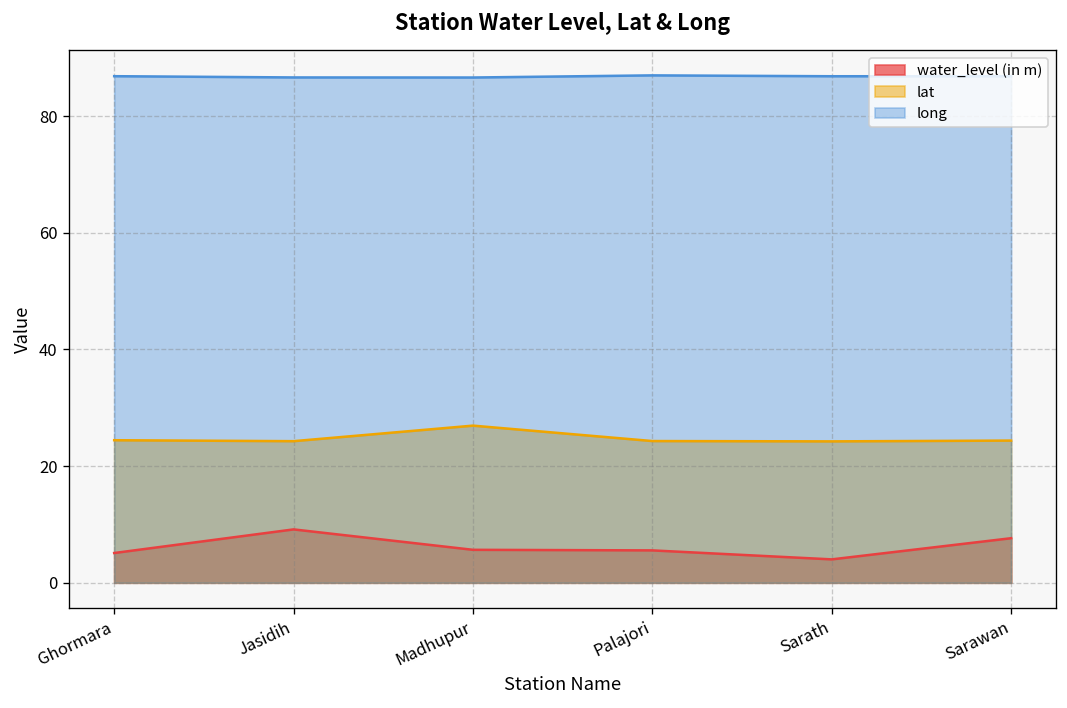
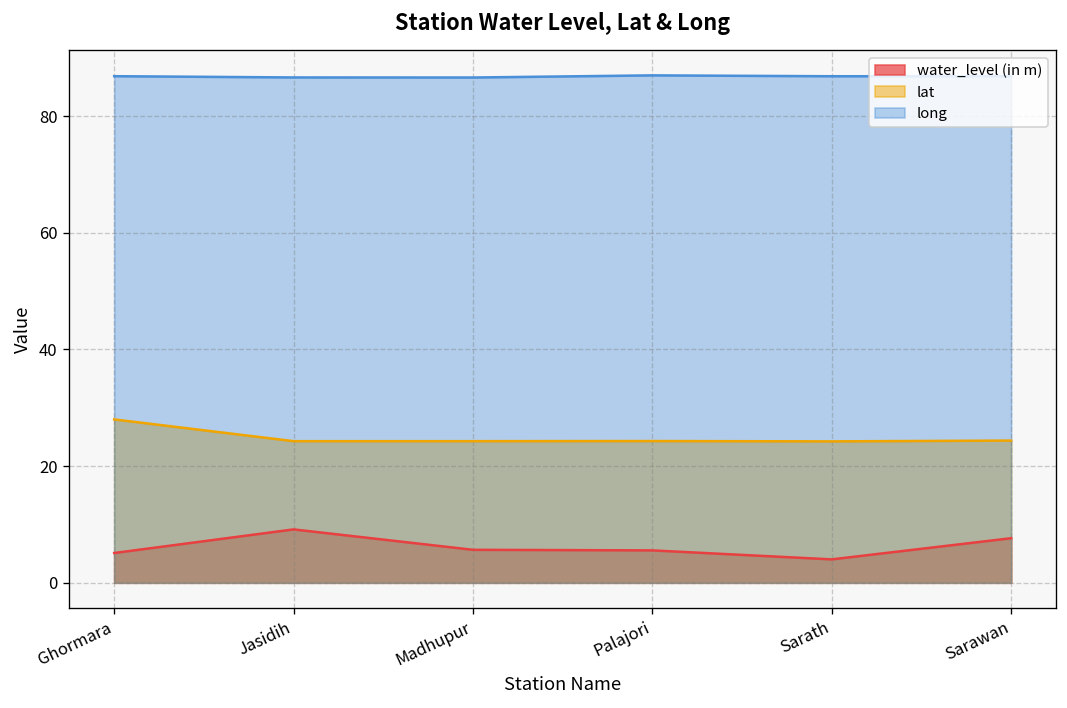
  {
    "water_level (in m)": {
      "Ghormara": 5,
      "Jasidih": 9,
      "Madhupur": 6,
      "Palajori": 6,
      "Sarath": 4,
      "Sarawan": 8
    },
    "lat": {
-     "Ghormara": 24,
+     "Ghormara": 28,
      "Jasidih": 24,
-     "Madhupur": 27,
+     "Madhupur": 24,
      "Palajori": 24,
      "Sarath": 24,
      "Sarawan": 24
    },
    "long": {
      "Ghormara": 87,
      "Jasidih": 87,
      "Madhupur": 87,
      "Palajori": 87,
      "Sarath": 87
    }
  }
